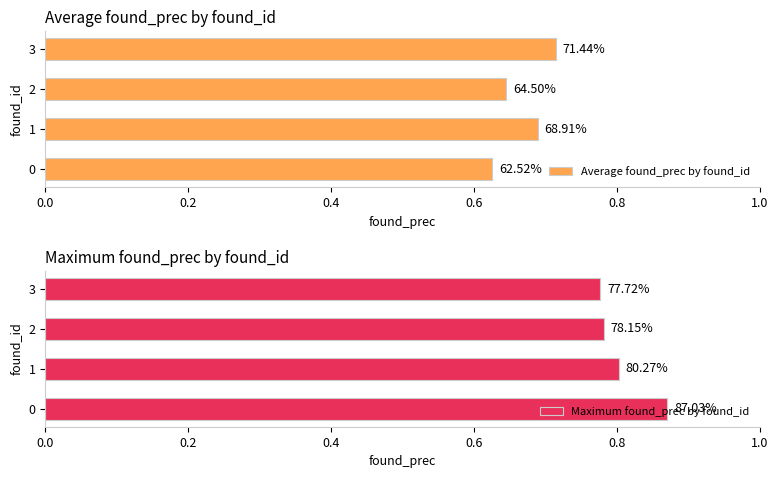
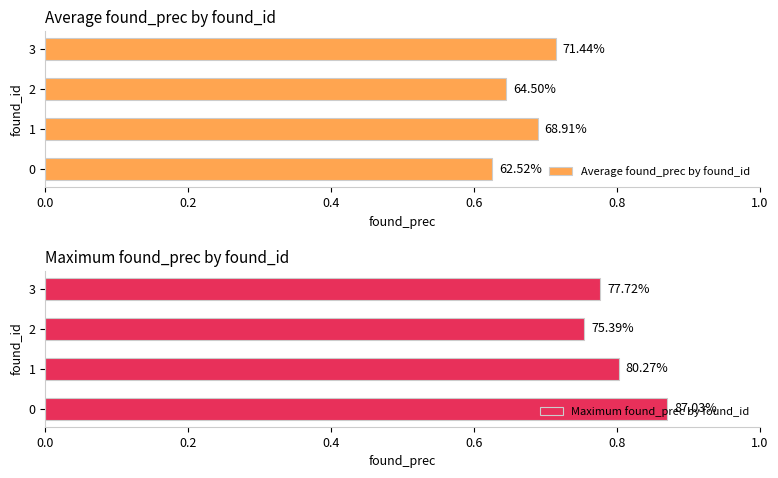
  {
    "Average found_prec by found_id": {
      "3": "71.44%",
      "2": "64.50%",
      "1": "68.91%",
      "0": "62.52%"
    },
    "Maximum found_prec by found_id": {
      "3": "77.72%",
-     "2": "78.15%",
+     "2": "75.39%",
      "1": "80.27%",
      "0": "87.03%"
    }
  }
